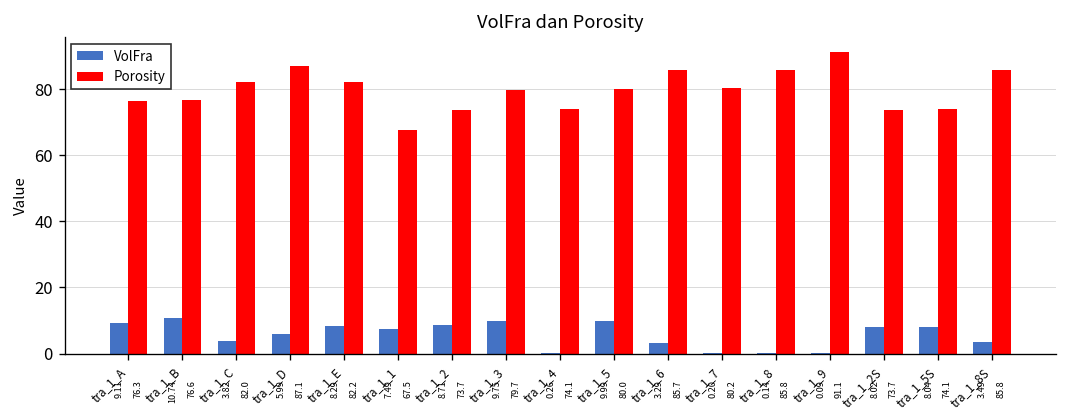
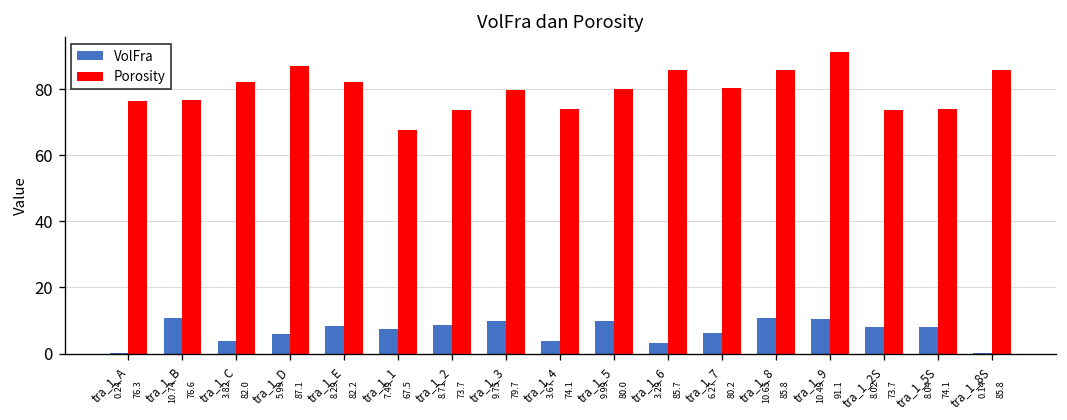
  {
    "VolFra": {
-     "tra_1_A": 9.11,
-     "tra_1_4": 0.26,
-     "tra_1_7": 0.20,
-     "tra_1_8": 0.14,
-     "tra_1_9": 0.09,
-     "tra_1_8S": 3.49
+     "tra_1_A": 0.24,
+     "tra_1_4": 3.67,
+     "tra_1_7": 6.27,
+     "tra_1_8": 10.65,
+     "tra_1_9": 10.49,
+     "tra_1_8S": 0.14
    },
    "Porosity": {
      "tra_1_A": 76,
      "tra_1_B": 77,
      "tra_1_C": 82,
      "tra_1_D": 87,
      "tra_1_E": 82,
      "tra_1_1": 68,
      "tra_1_2": 74,
      "tra_1_3": 80,
      "tra_1_4": 74,
      "tra_1_5": 80,
      "tra_1_6": 86,
      "tra_1_7": 80,
      "tra_1_8": 86,
      "tra_1_9": 91,
      "tra_1_2S": 74,
      "tra_1_5S": 74,
      "tra_1_8S": 86
    }
  }
